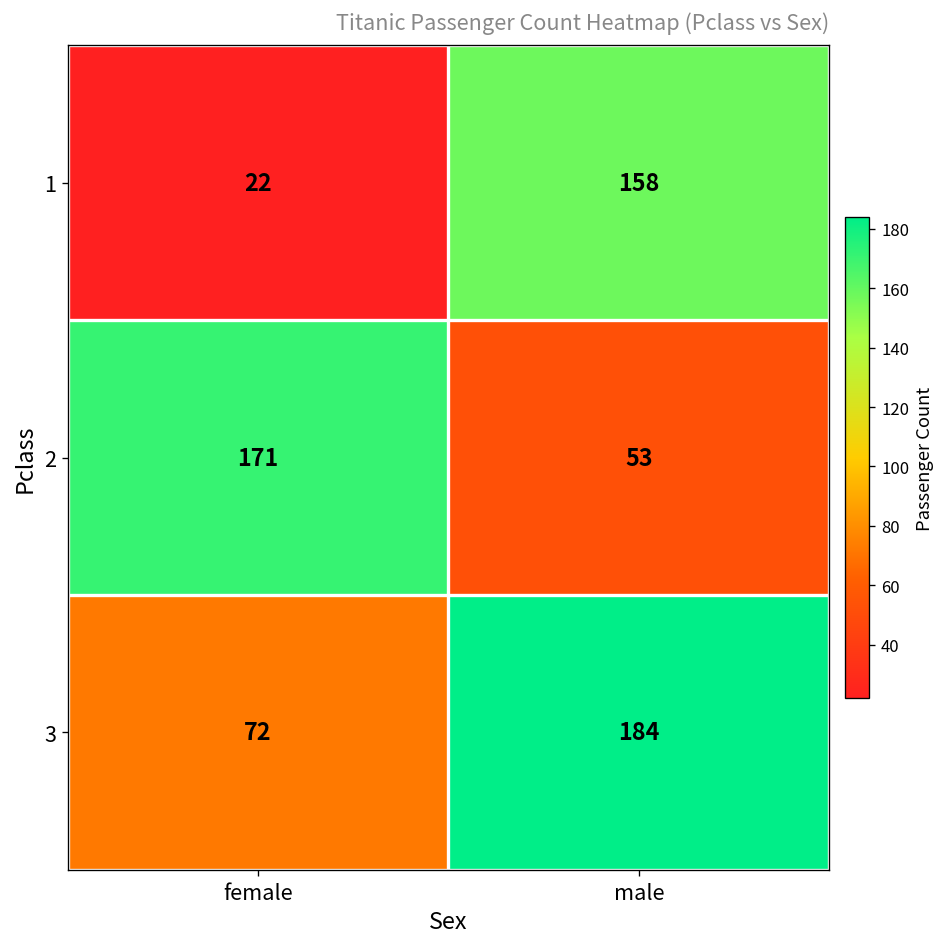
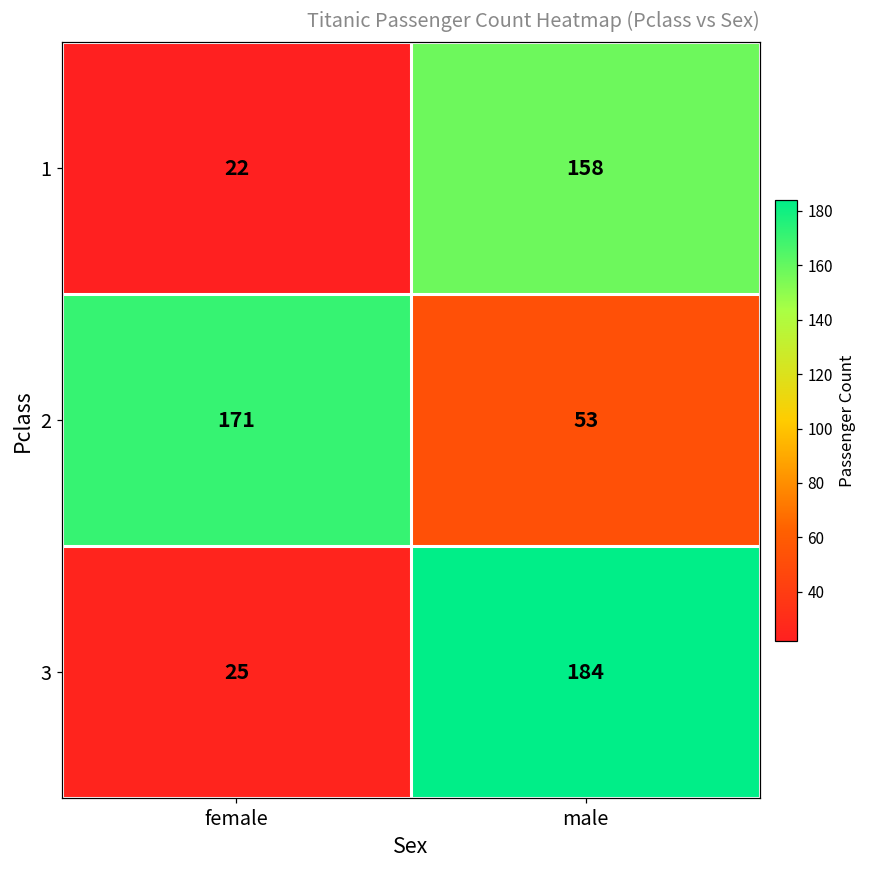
  {
    "1": {
      "female": 22,
      "male": 158
    },
    "2": {
      "female": 171,
      "male": 53
    },
    "3": {
-     "female": 72,
+     "female": 25,
      "male": 184
    }
  }
